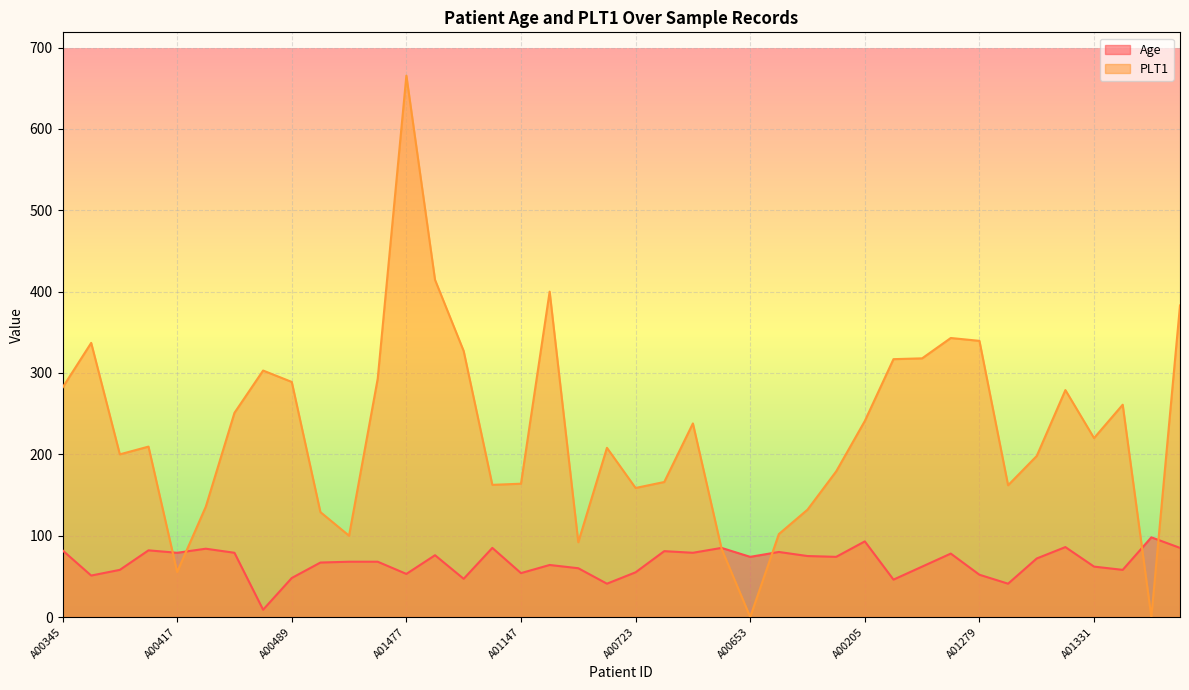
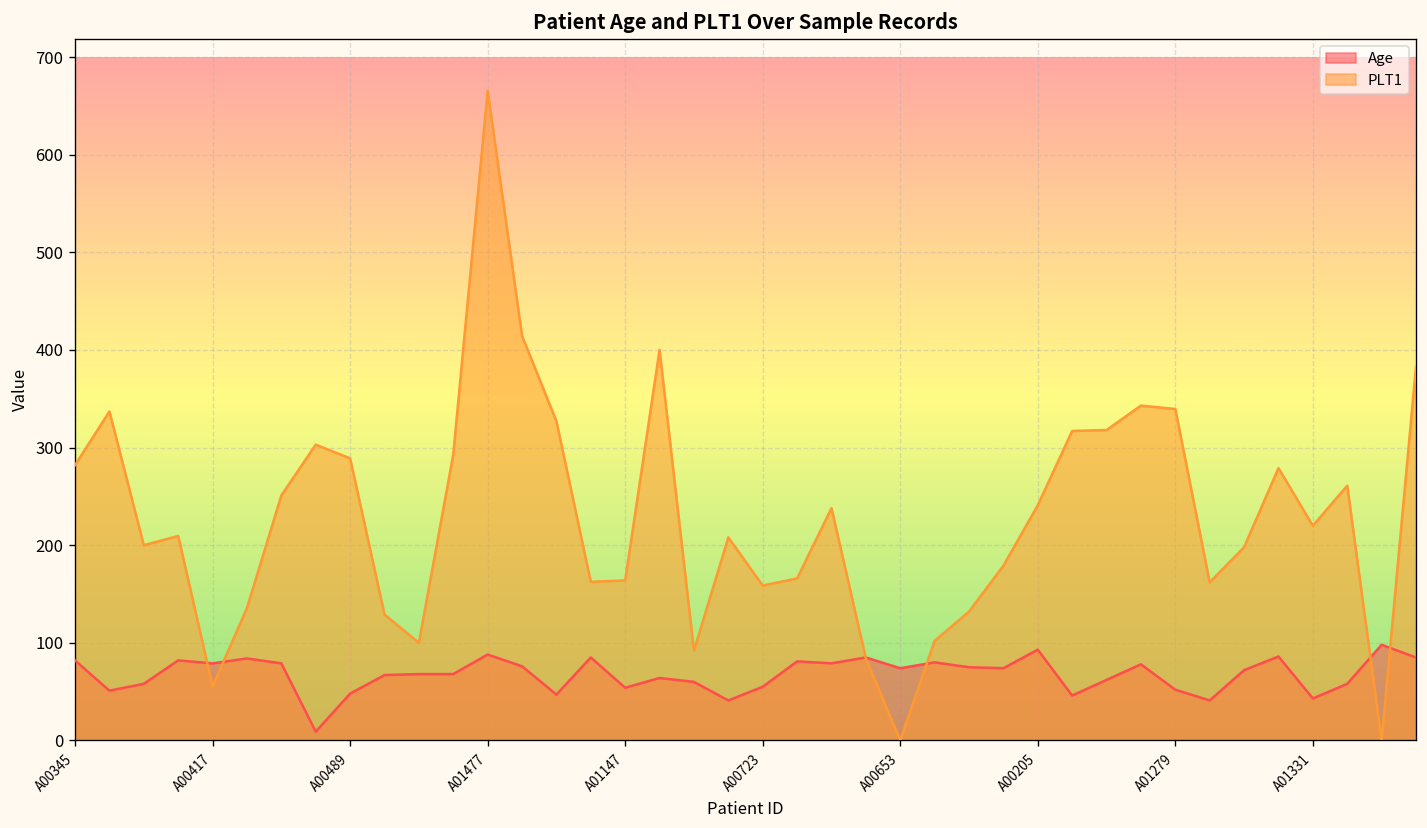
  {
    "Age": {
      "A00345": 80,
      "A00417": 80,
      "A00489": 50,
-     "A01477": 50,
+     "A01477": 90,
      "A01147": 50,
      "A00723": 60,
      "A00653": 70,
      "A00205": 90,
      "A01279": 50,
-     "A01331": 60
+     "A01331": 40
    },
    "PLT1": {
      "A00345": 280,
      "A00417": 60,
      "A00489": 290,
      "A01477": 670,
      "A01147": 160,
      "A00723": 160,
      "A00653": 0,
      "A00205": 240,
      "A01279": 340,
      "A01331": 220
    }
  }
